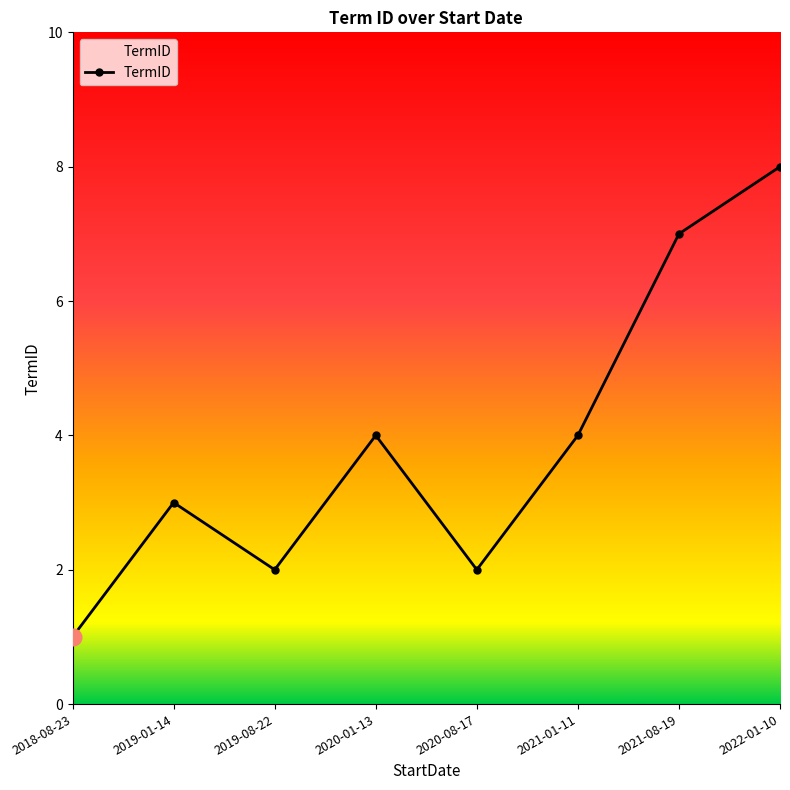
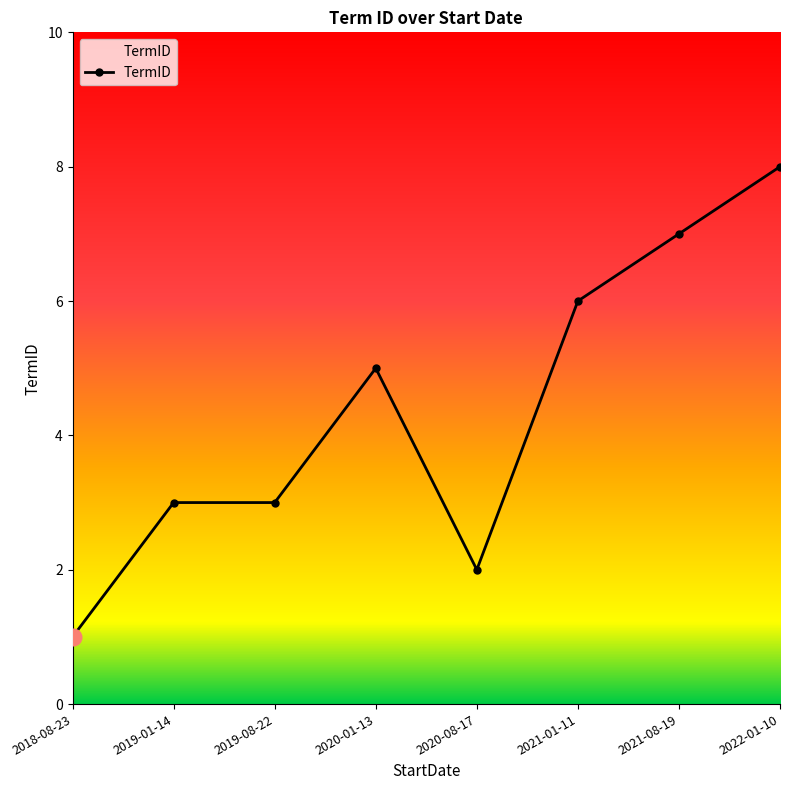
  {
    "TermID": {
      "2019-01-14": 3,
-     "2019-08-22": 2,
-     "2020-01-13": 4,
+     "2019-08-22": 3,
+     "2020-01-13": 5,
      "2020-08-17": 2,
-     "2021-01-11": 4,
+     "2021-01-11": 6,
      "2021-08-19": 7,
      "2022-01-10": 8
    }
  }
